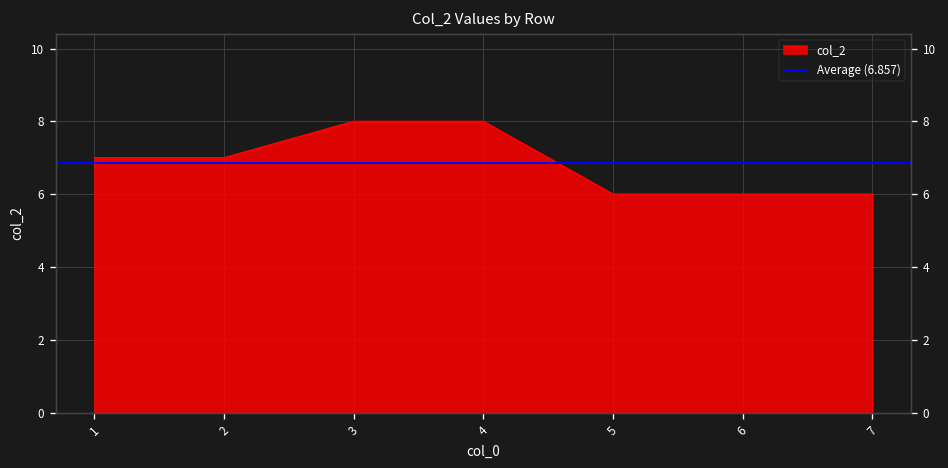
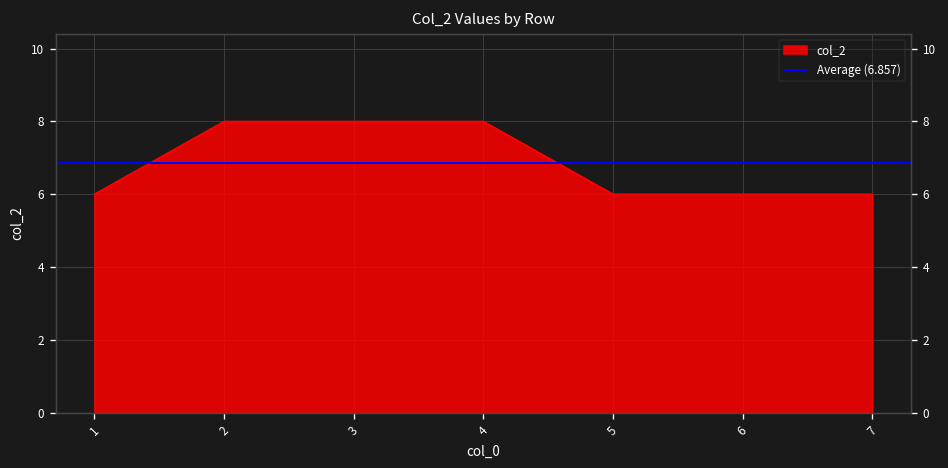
  {
-   "1": 7,
-   "2": 7,
+   "1": 6,
+   "2": 8,
    "3": 8,
    "4": 8,
    "5": 6,
    "6": 6,
    "7": 6
  }
